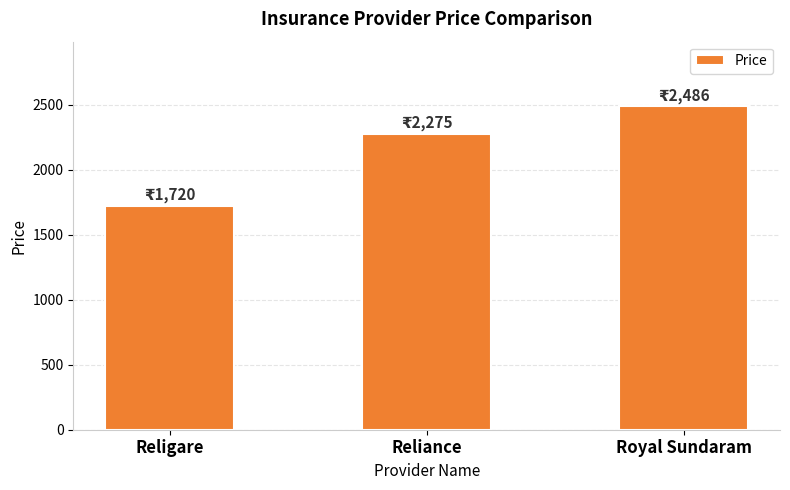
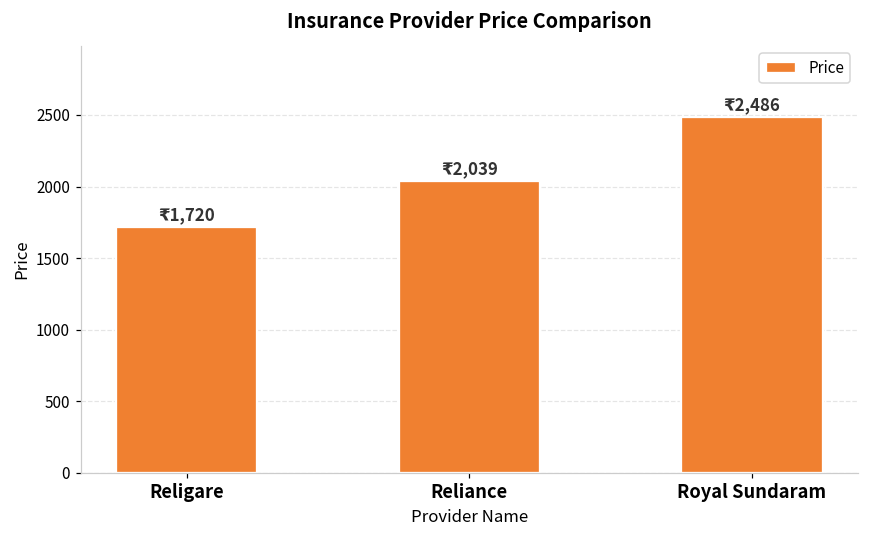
  {
    "Religare": "1,720",
-   "Reliance": "2,275",
+   "Reliance": "2,039",
    "Royal Sundaram": "2,486"
  }
